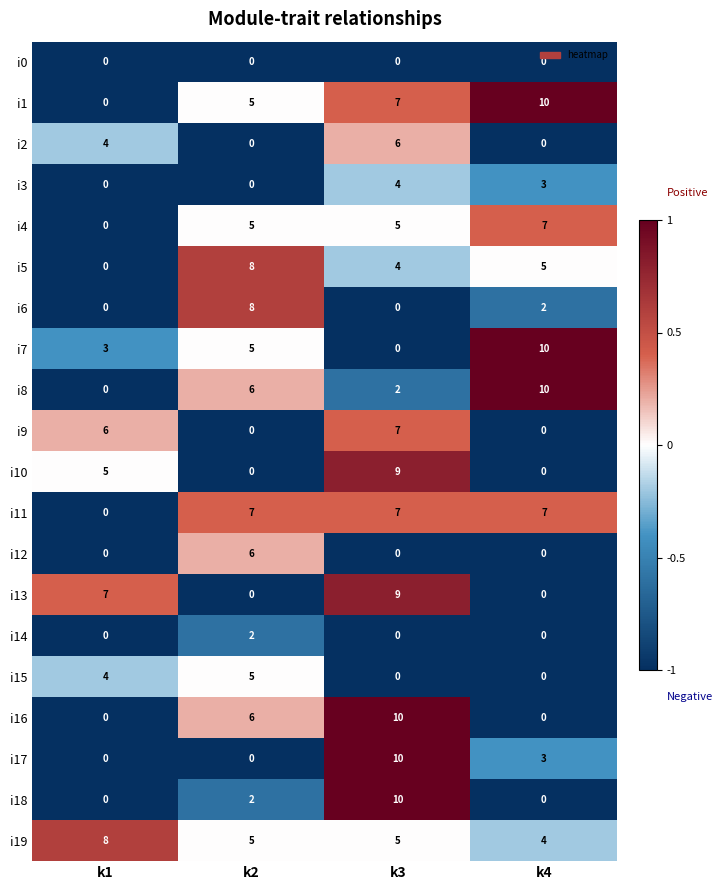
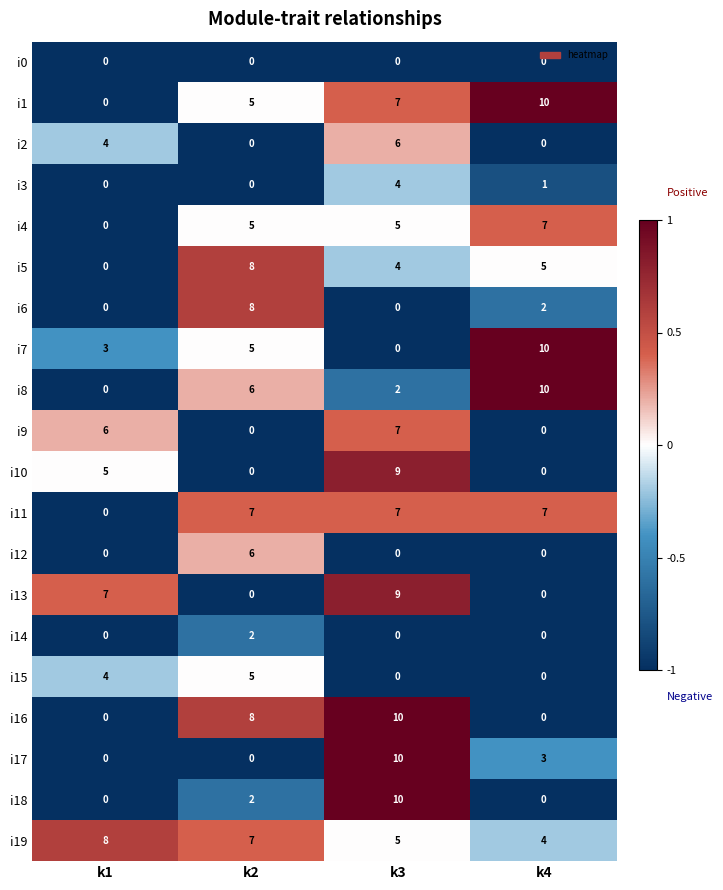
  {
    "i0": {
      "k1": 0,
      "k2": 0,
      "k3": 0,
      "k4": 0
    },
    "i1": {
      "k1": 0,
      "k2": 5,
      "k3": 7,
      "k4": 10
    },
    "i2": {
      "k1": 4,
      "k2": 0,
      "k3": 6,
      "k4": 0
    },
    "i3": {
      "k1": 0,
      "k2": 0,
      "k3": 4,
-     "k4": 3
+     "k4": 1
    },
    "i4": {
      "k1": 0,
      "k2": 5,
      "k3": 5,
      "k4": 7
    },
    "i5": {
      "k1": 0,
      "k2": 8,
      "k3": 4,
      "k4": 5
    },
    "i6": {
      "k1": 0,
      "k2": 8,
      "k3": 0,
      "k4": 2
    },
    "i7": {
      "k1": 3,
      "k2": 5,
      "k3": 0,
      "k4": 10
    },
    "i8": {
      "k1": 0,
      "k2": 6,
      "k3": 2,
      "k4": 10
    },
    "i9": {
      "k1": 6,
      "k2": 0,
      "k3": 7,
      "k4": 0
    },
    "i10": {
      "k1": 5,
      "k2": 0,
      "k3": 9,
      "k4": 0
    },
    "i11": {
      "k1": 0,
      "k2": 7,
      "k3": 7,
      "k4": 7
    },
    "i12": {
      "k1": 0,
      "k2": 6,
      "k3": 0,
      "k4": 0
    },
    "i13": {
      "k1": 7,
      "k2": 0,
      "k3": 9,
      "k4": 0
    },
    "i14": {
      "k1": 0,
      "k2": 2,
      "k3": 0,
      "k4": 0
    },
    "i15": {
      "k1": 4,
      "k2": 5,
      "k3": 0,
      "k4": 0
    },
    "i16": {
      "k1": 0,
-     "k2": 6,
+     "k2": 8,
      "k3": 10,
      "k4": 0
    },
    "i17": {
      "k1": 0,
      "k2": 0,
      "k3": 10,
      "k4": 3
    },
    "i18": {
      "k1": 0,
      "k2": 2,
      "k3": 10,
      "k4": 0
    },
    "i19": {
      "k1": 8,
-     "k2": 5,
+     "k2": 7,
      "k3": 5,
      "k4": 4
    }
  }
